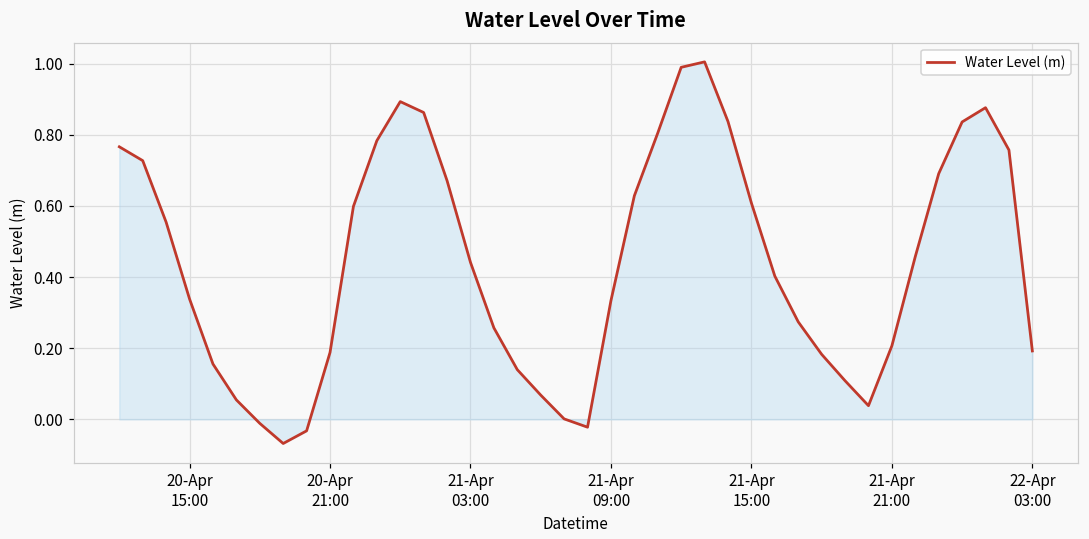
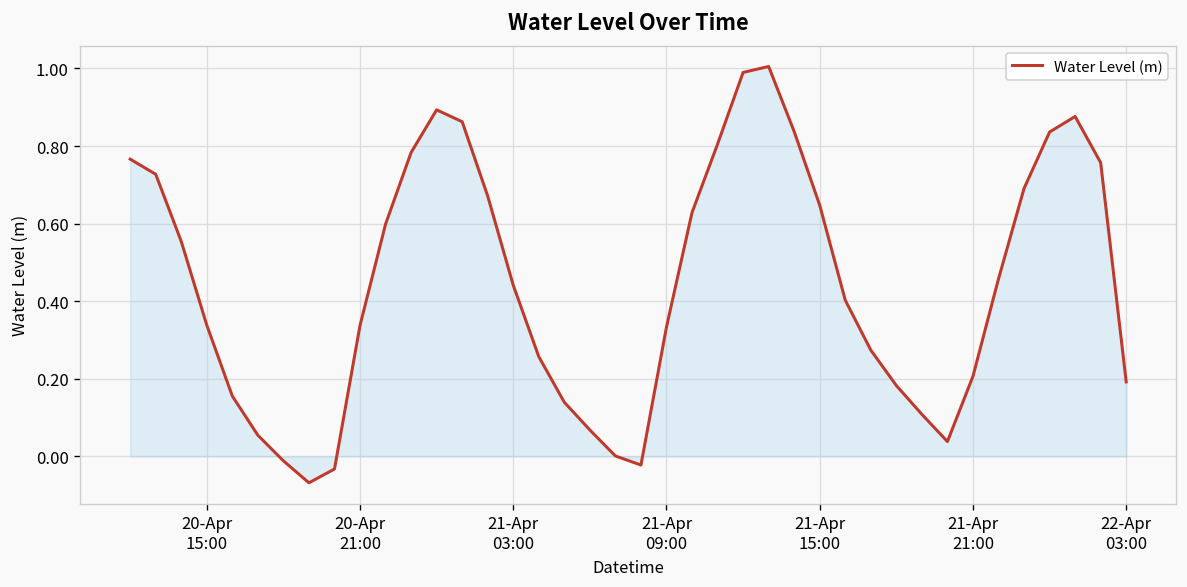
  {
    "Water Level (m)": {
-     "20-Apr 21:00": 0.19,
-     "21-Apr 15:00": 0.61
+     "20-Apr 21:00": 0.34,
+     "21-Apr 15:00": 0.65
    }
  }
